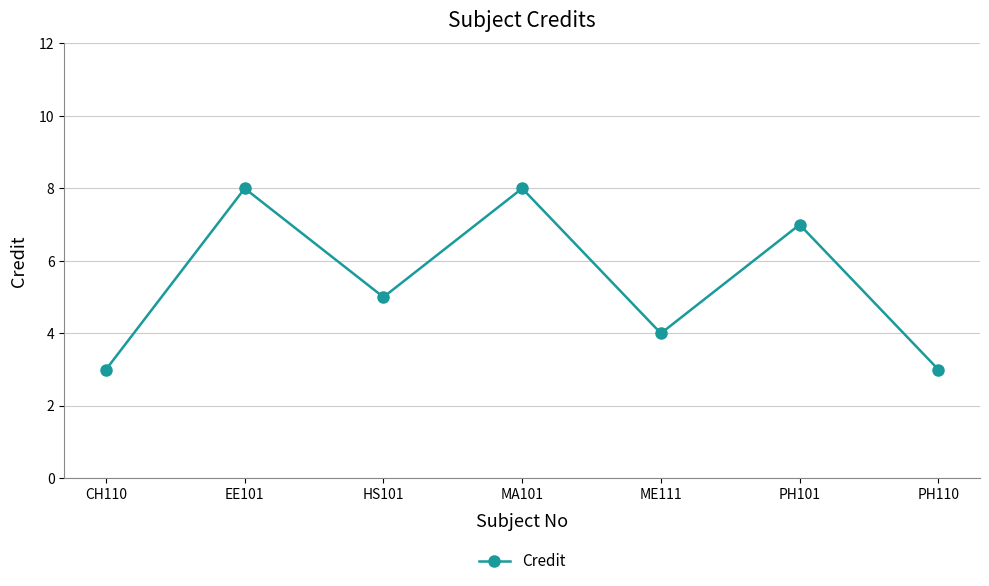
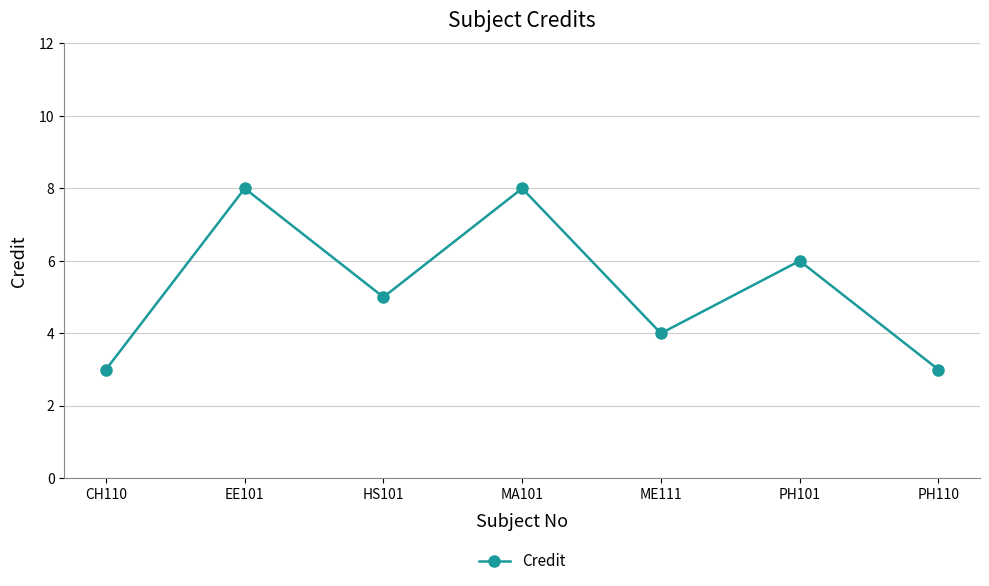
  {
    "CH110": 3,
    "EE101": 8,
    "HS101": 5,
    "MA101": 8,
    "ME111": 4,
-   "PH101": 7,
+   "PH101": 6,
    "PH110": 3
  }
